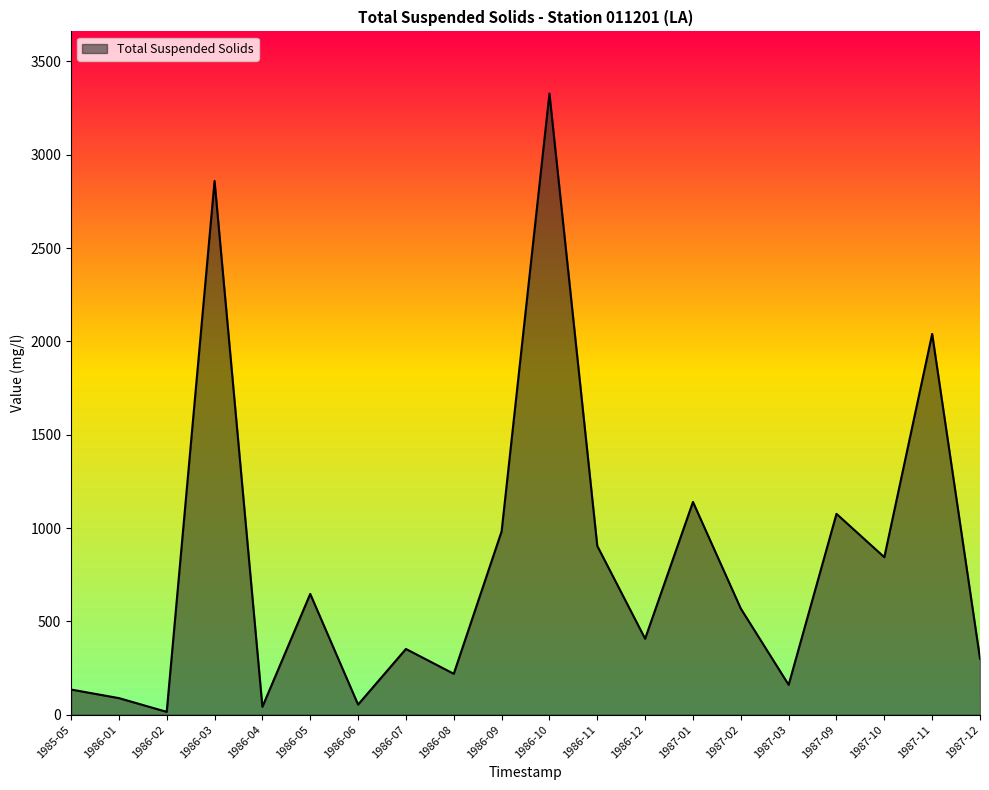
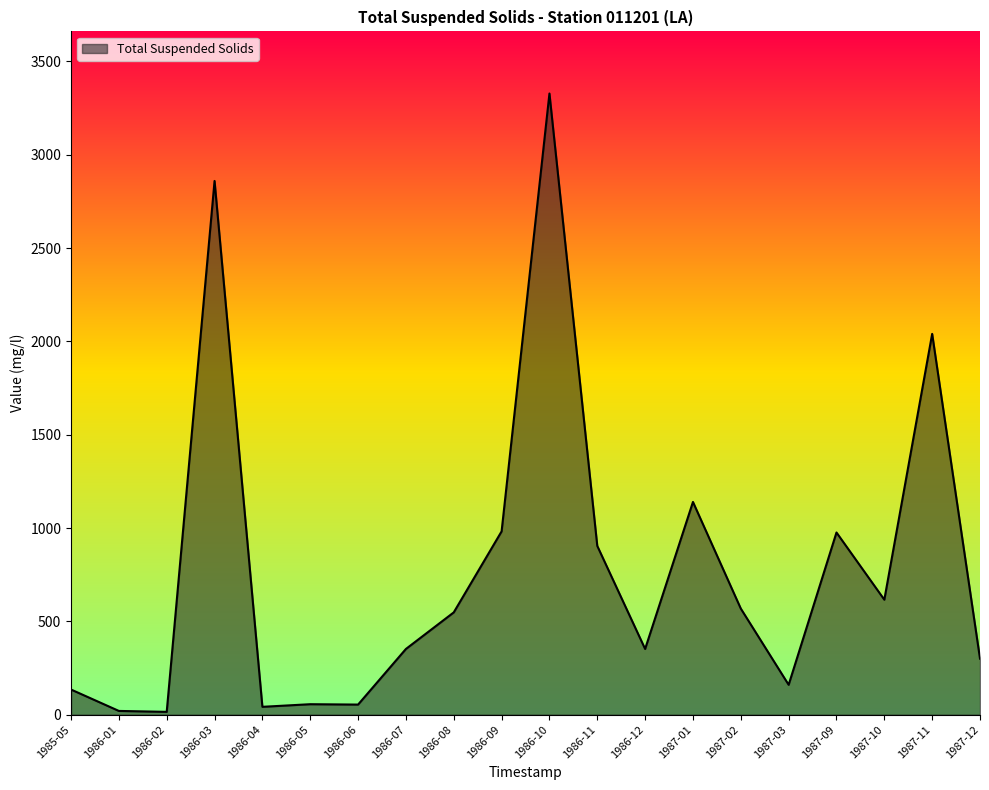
  {
    "1985-05": 130,
-   "1986-01": 90,
+   "1986-01": 20,
    "1986-02": 20,
    "1986-03": 2860,
    "1986-04": 40,
-   "1986-05": 650,
+   "1986-05": 60,
    "1986-06": 50,
    "1986-07": 350,
-   "1986-08": 220,
+   "1986-08": 550,
    "1986-09": 980,
    "1986-10": 3330,
    "1986-11": 900,
-   "1986-12": 410,
+   "1986-12": 350,
    "1987-01": 1140,
    "1987-02": 570,
    "1987-03": 160,
-   "1987-09": 1080,
-   "1987-10": 840,
+   "1987-09": 980,
+   "1987-10": 620,
    "1987-11": 2040,
    "1987-12": 300
  }
